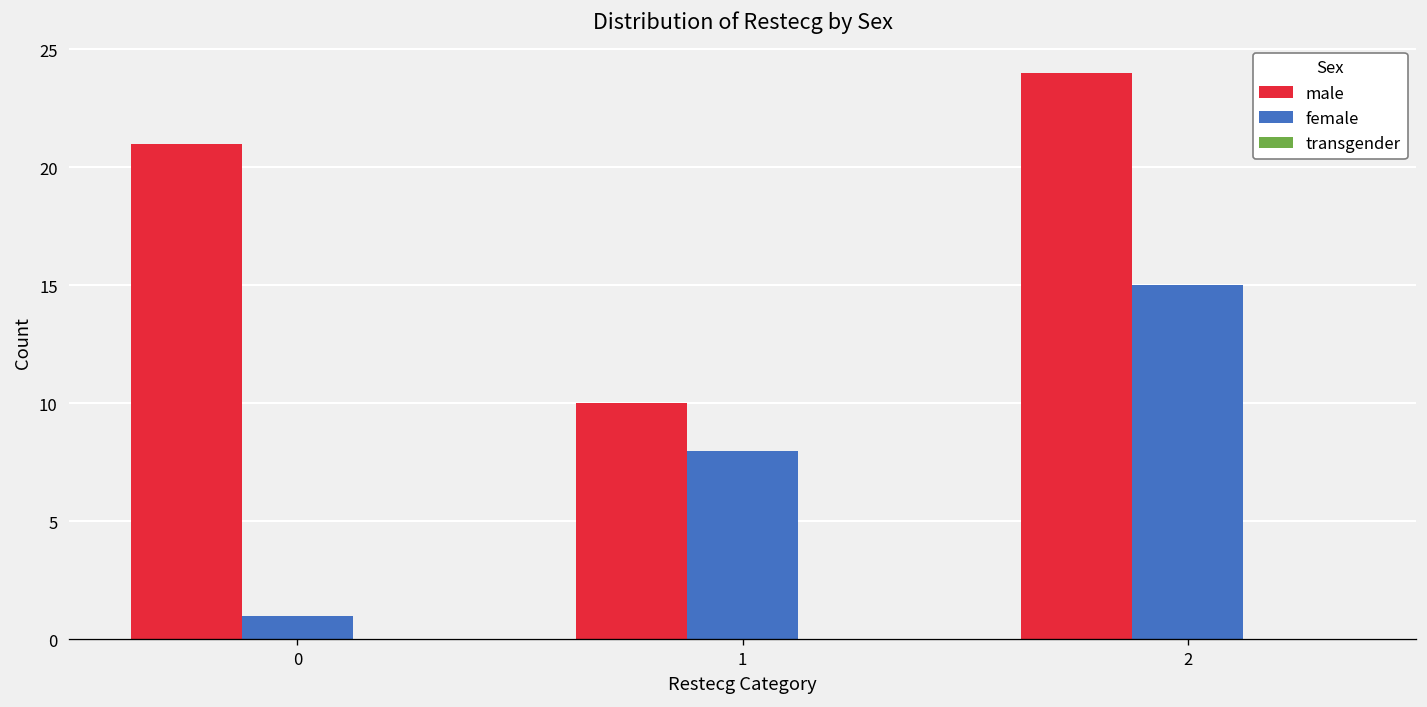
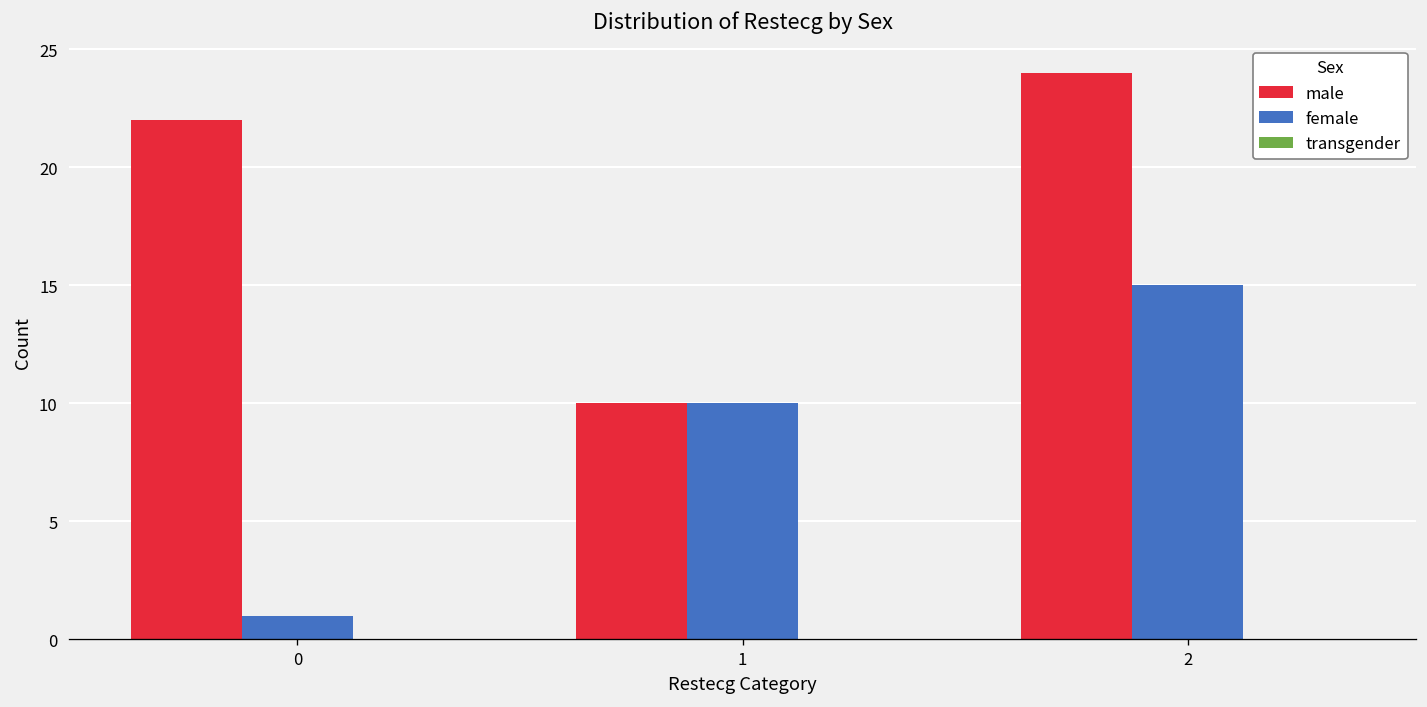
  {
    "male": {
-     "0": 21,
+     "0": 22,
      "1": 10,
      "2": 24
    },
    "female": {
      "0": 1,
-     "1": 8,
+     "1": 10,
      "2": 15
    },
    "transgender": {
      "0": 0,
      "1": 0,
      "2": 0
    }
  }
